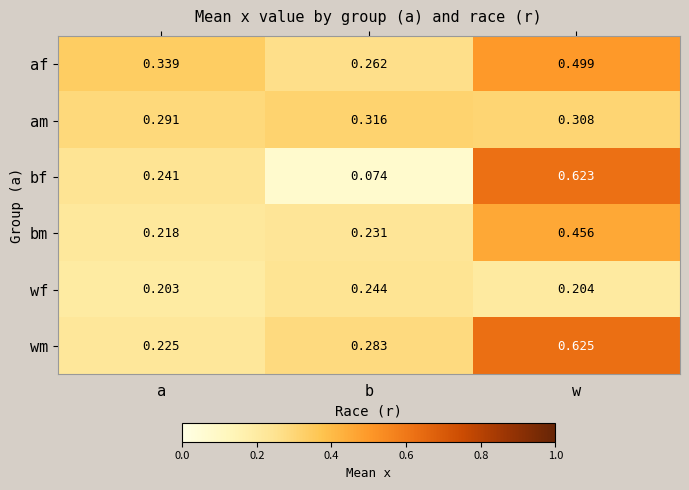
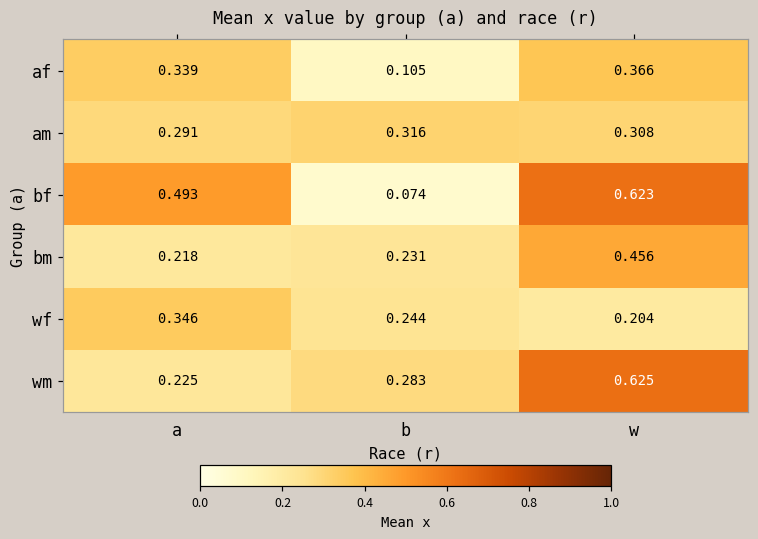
  {
    "af": {
      "a": 0.339,
-     "b": 0.262,
-     "w": 0.499
+     "b": 0.105,
+     "w": 0.366
    },
    "am": {
      "a": 0.291,
      "b": 0.316,
      "w": 0.308
    },
    "bf": {
-     "a": 0.241,
+     "a": 0.493,
      "b": 0.074,
      "w": 0.623
    },
    "bm": {
      "a": 0.218,
      "b": 0.231,
      "w": 0.456
    },
    "wf": {
-     "a": 0.203,
+     "a": 0.346,
      "b": 0.244,
      "w": 0.204
    },
    "wm": {
      "a": 0.225,
      "b": 0.283,
      "w": 0.625
    }
  }
